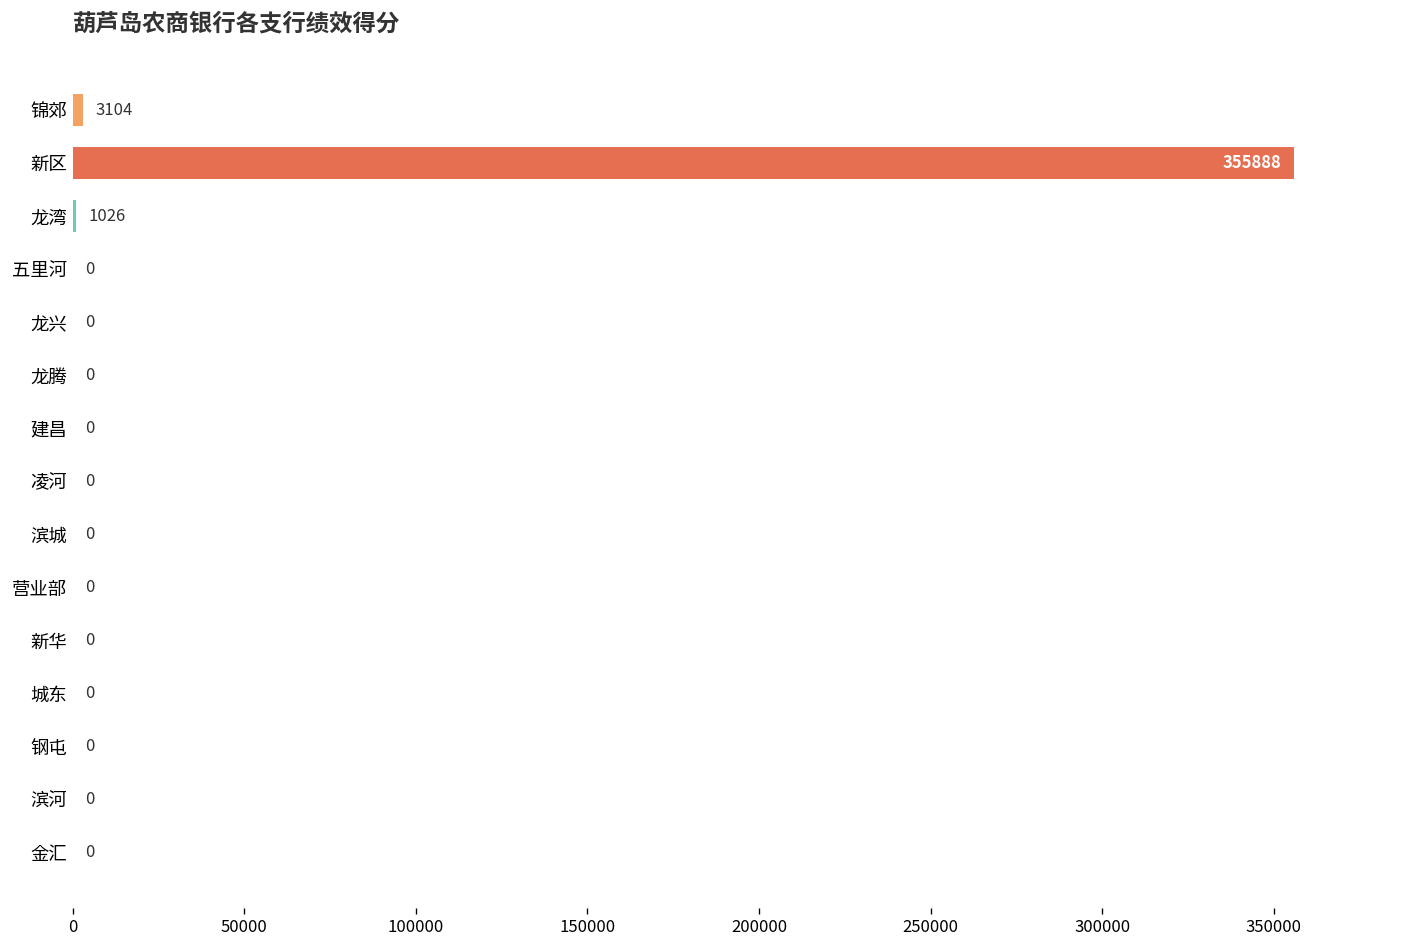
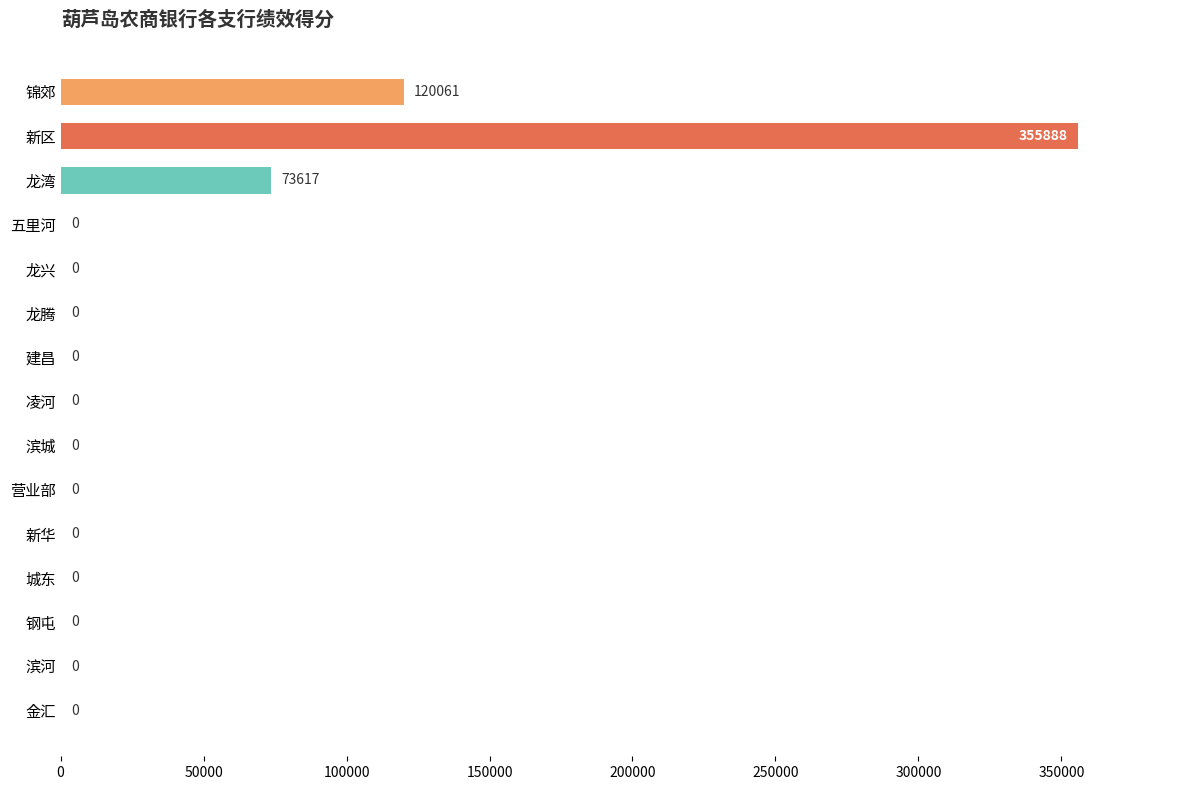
  {
-   "锦郊": 3104,
+   "锦郊": 120061,
    "新区": 355888,
-   "龙湾": 1026,
+   "龙湾": 73617,
    "五里河": 0,
    "龙兴": 0,
    "龙腾": 0,
    "建昌": 0,
    "凌河": 0,
    "滨城": 0,
    "营业部": 0,
    "新华": 0,
    "城东": 0,
    "钢屯": 0,
    "滨河": 0,
    "金汇": 0
  }
